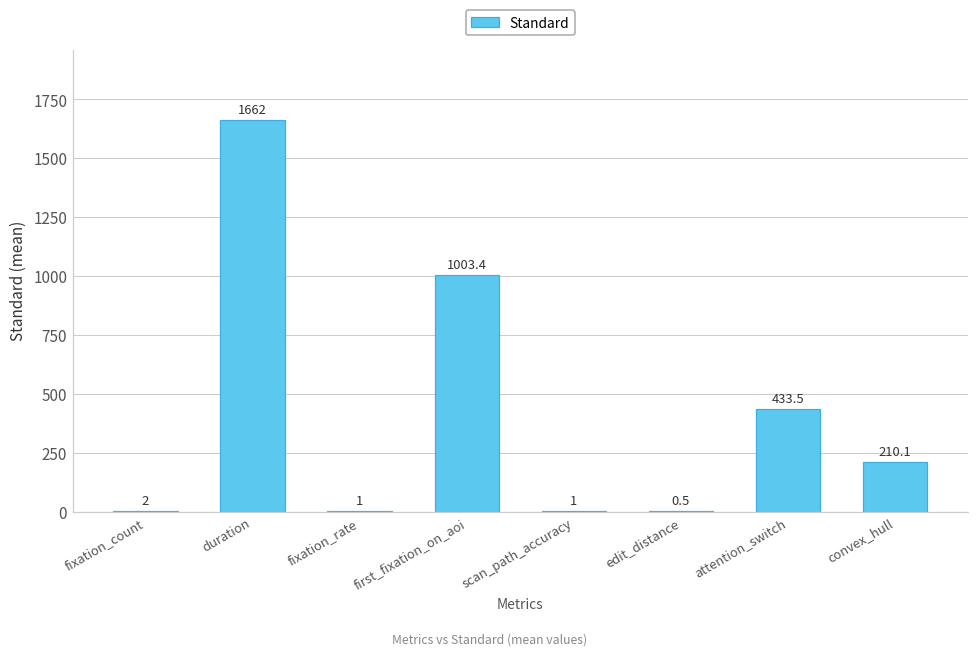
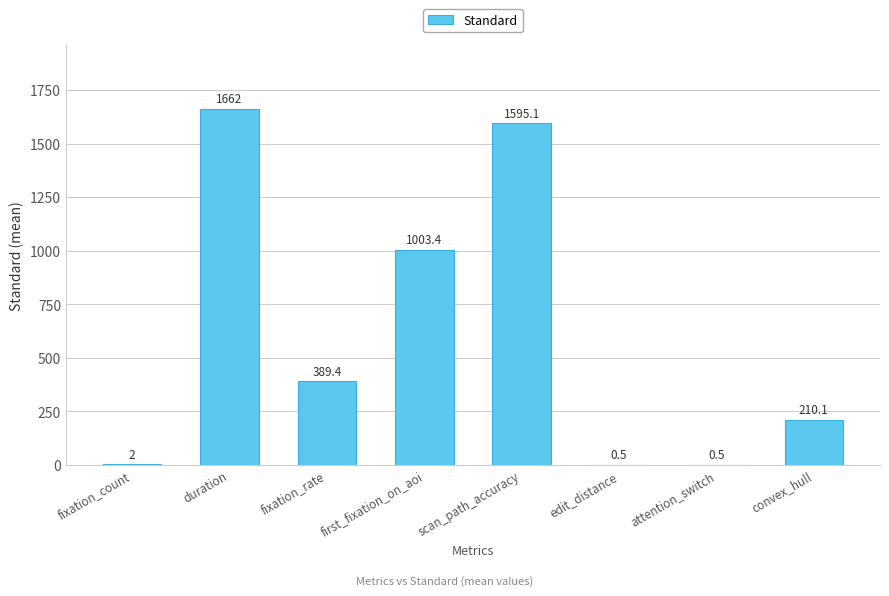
  {
    "fixation_count": 2,
    "duration": 1662,
-   "fixation_rate": 1,
+   "fixation_rate": 389.4,
    "first_fixation_on_aoi": 1003.4,
-   "scan_path_accuracy": 1,
+   "scan_path_accuracy": 1595.1,
    "edit_distance": 0.5,
-   "attention_switch": 433.5,
+   "attention_switch": 0.5,
    "convex_hull": 210.1
  }
